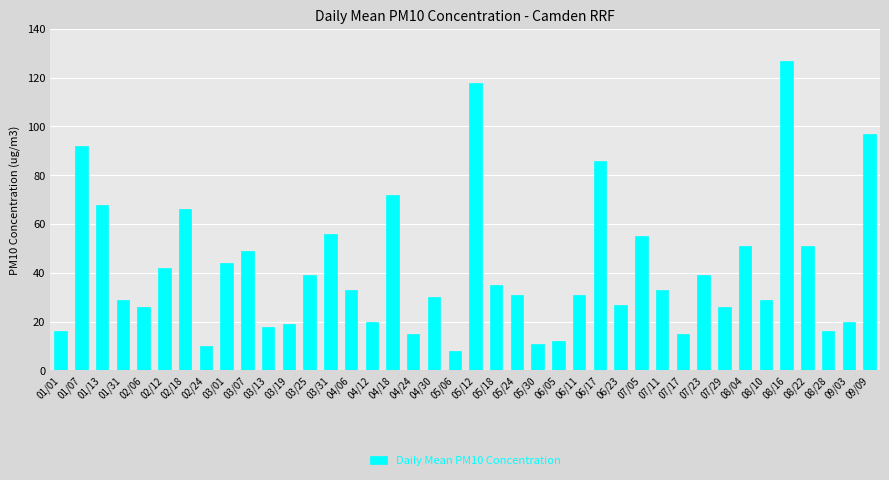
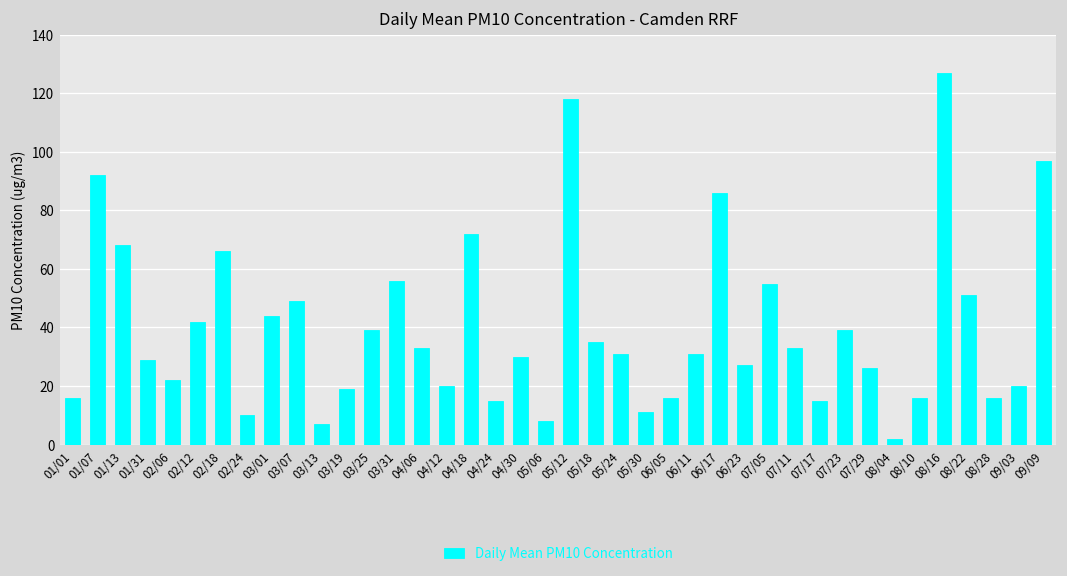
  {
    "01/01": 16,
    "01/07": 92,
    "01/13": 68,
    "01/31": 29,
-   "02/06": 26,
+   "02/06": 22,
    "02/12": 42,
    "02/18": 66,
    "02/24": 10,
    "03/01": 44,
    "03/07": 49,
-   "03/13": 18,
+   "03/13": 7,
    "03/19": 19,
    "03/25": 39,
    "03/31": 56,
    "04/06": 33,
    "04/12": 20,
    "04/18": 72,
    "04/24": 15,
    "04/30": 30,
    "05/06": 8,
    "05/12": 118,
    "05/18": 35,
    "05/24": 31,
    "05/30": 11,
-   "06/05": 12,
+   "06/05": 16,
    "06/11": 31,
    "06/17": 86,
    "06/23": 27,
    "07/05": 55,
    "07/11": 33,
    "07/17": 15,
    "07/23": 39,
    "07/29": 26,
-   "08/04": 51,
-   "08/10": 29,
+   "08/04": 2,
+   "08/10": 16,
    "08/16": 127,
    "08/22": 51,
    "08/28": 16,
    "09/03": 20,
    "09/09": 97
  }
